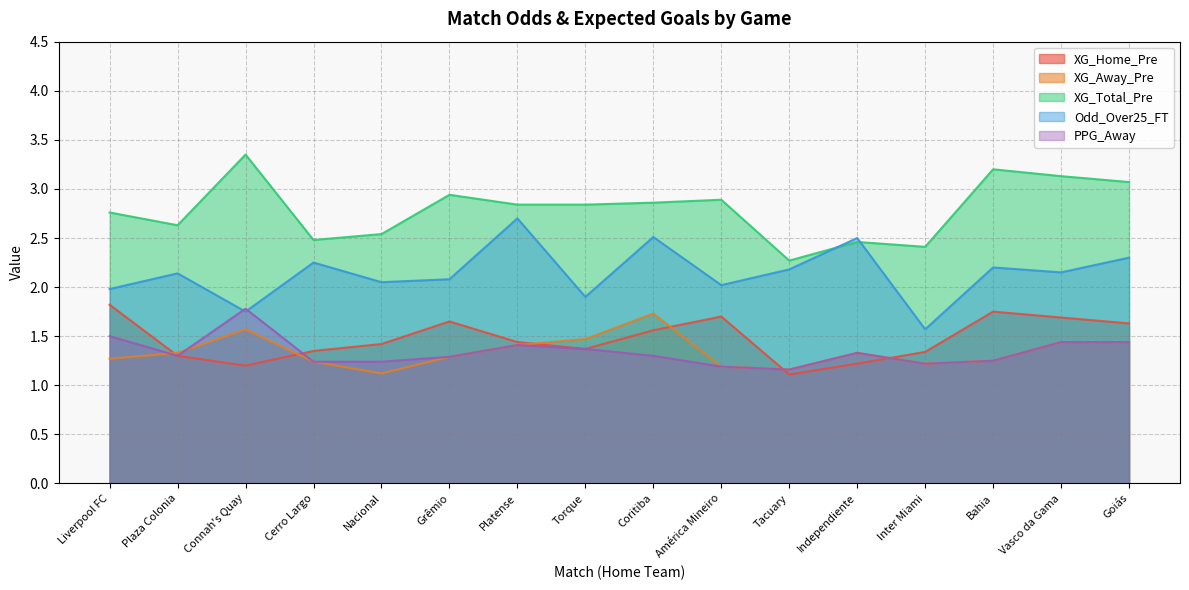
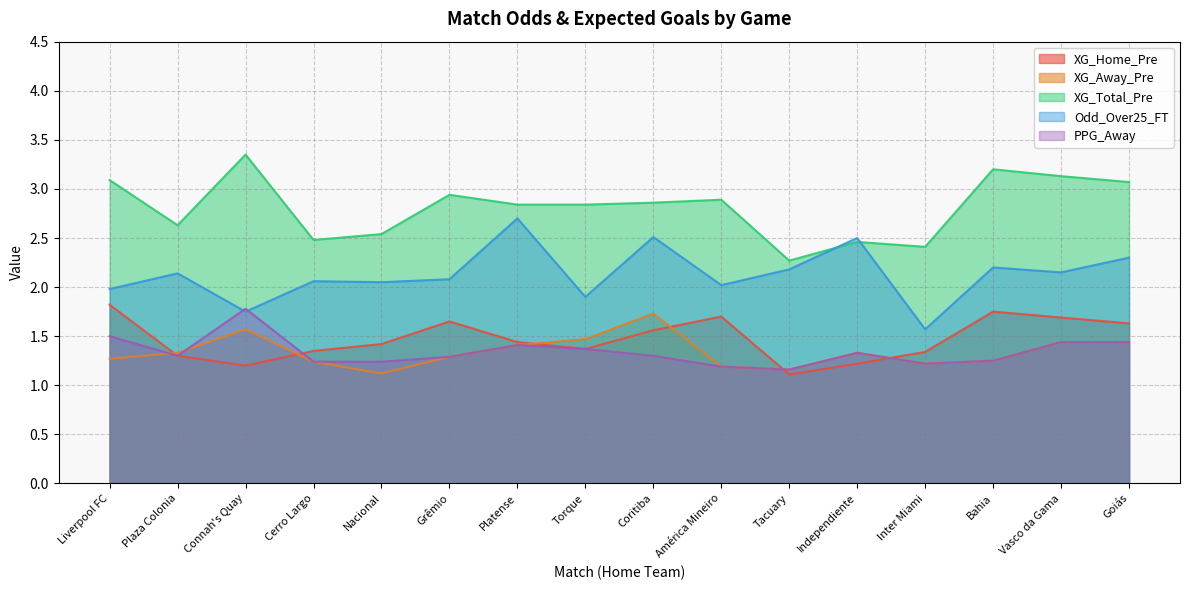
  {
    "XG_Total_Pre": {
-     "Liverpool FC": 2.8,
+     "Liverpool FC": 3.1,
      "Plaza Colonia": 2.6,
      "Connah's Quay": 3.4,
      "Cerro Largo": 2.5,
      "Nacional": 2.5,
      "Grêmio": 2.9,
      "Platense": 2.8,
      "Torque": 2.8,
      "Coritiba": 2.9,
      "América Mineiro": 2.9,
      "Tacuary": 2.3,
      "Independiente": 2.5,
      "Inter Miami": 2.4,
      "Bahia": 3.2,
      "Vasco da Gama": 3.1,
      "Goiás": 3.1
    },
    "Odd_Over25_FT": {
      "Liverpool FC": 2.0,
      "Plaza Colonia": 2.1,
      "Connah's Quay": 1.8,
-     "Cerro Largo": 2.3,
+     "Cerro Largo": 2.1,
      "Nacional": 2.1,
      "Grêmio": 2.1,
      "Platense": 2.7,
      "Torque": 1.9,
      "Coritiba": 2.5,
      "América Mineiro": 2.0,
      "Tacuary": 2.2,
      "Independiente": 2.5,
      "Inter Miami": 1.6,
      "Bahia": 2.2,
      "Vasco da Gama": 2.2,
      "Goiás": 2.3
    },
    "PPG_Away": {
      "Liverpool FC": 1.5,
      "Connah's Quay": 1.8,
      "Nacional": 1.2,
      "Coritiba": 1.3
    }
  }
